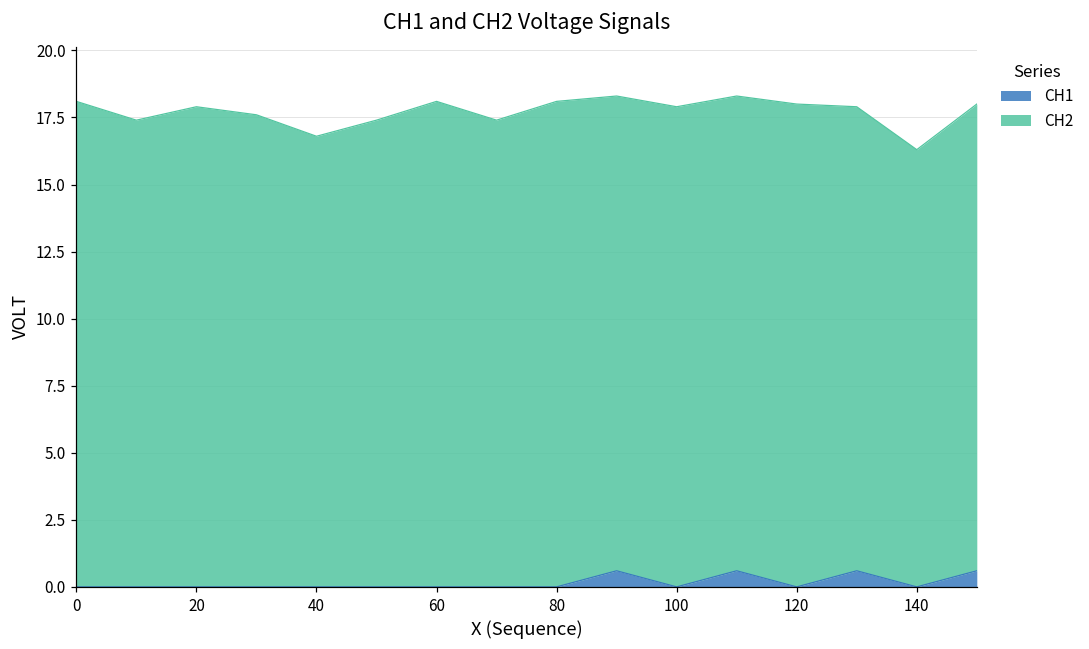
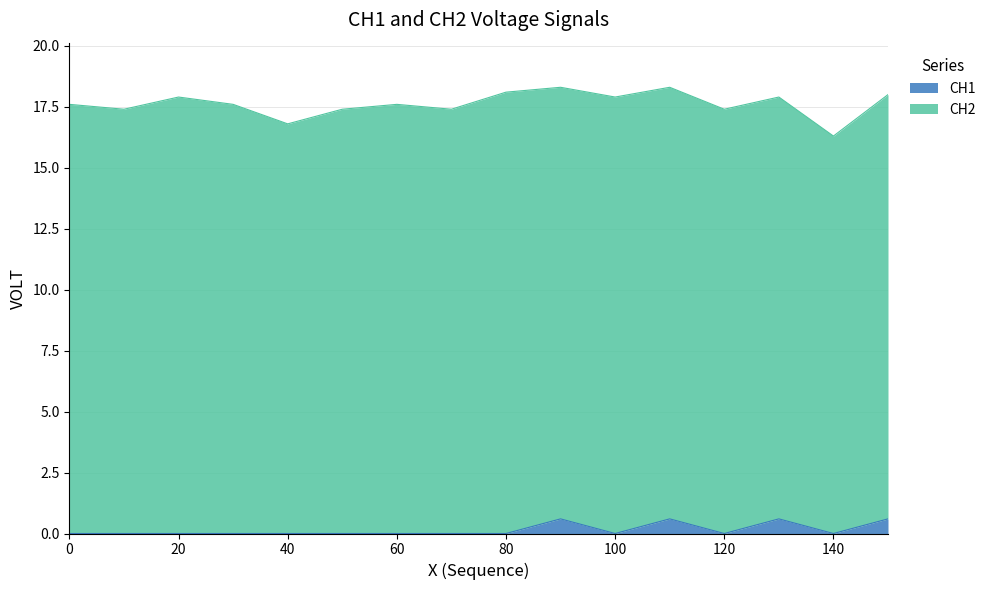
  {
    "CH1": {
      "0": 0.0,
      "20": 0.0,
      "40": 0.0,
      "60": 0.0,
      "80": 0.0,
      "100": 0.0,
      "120": 0.0,
      "140": 0.0
    },
    "CH2": {
-     "0": 18.1,
+     "0": 17.6,
      "20": 17.9,
      "40": 16.8,
-     "60": 18.1,
+     "60": 17.6,
      "80": 18.1,
      "100": 17.9,
-     "120": 18.0,
+     "120": 17.4,
      "140": 16.3
    }
  }
